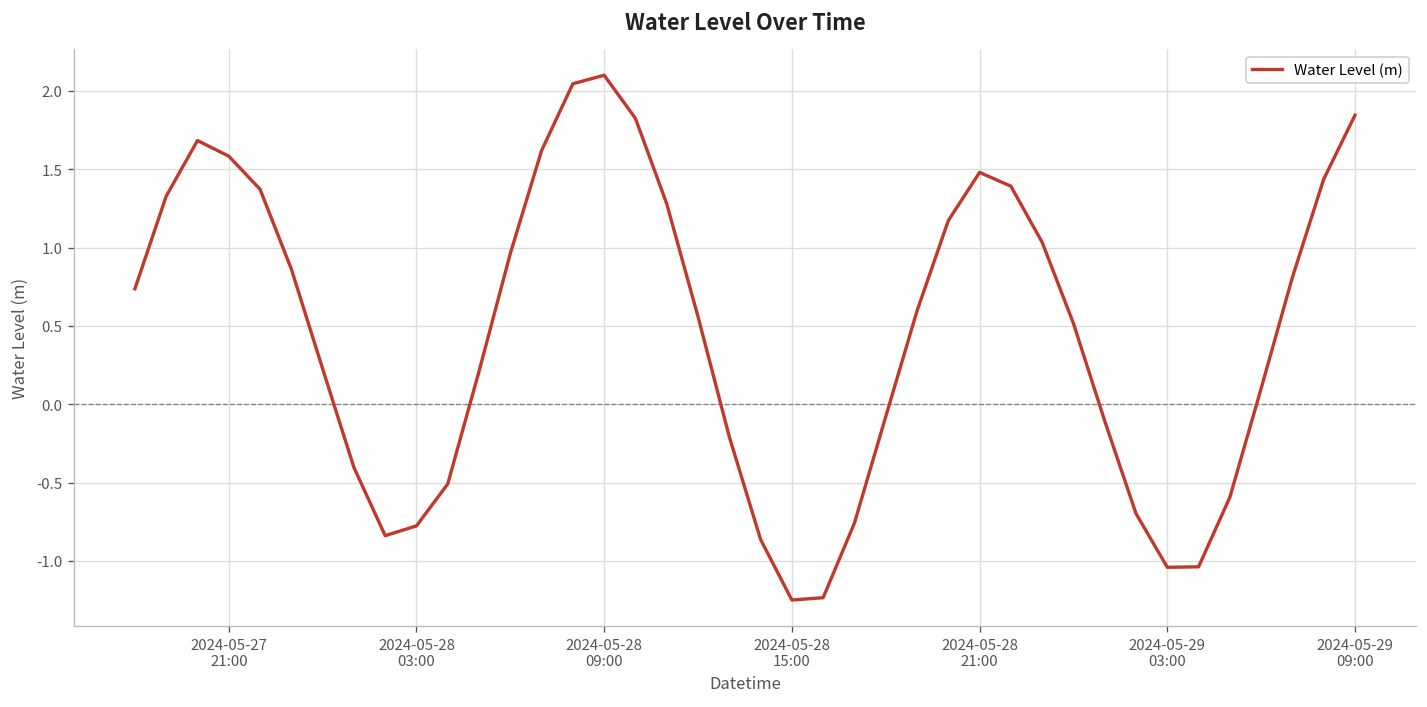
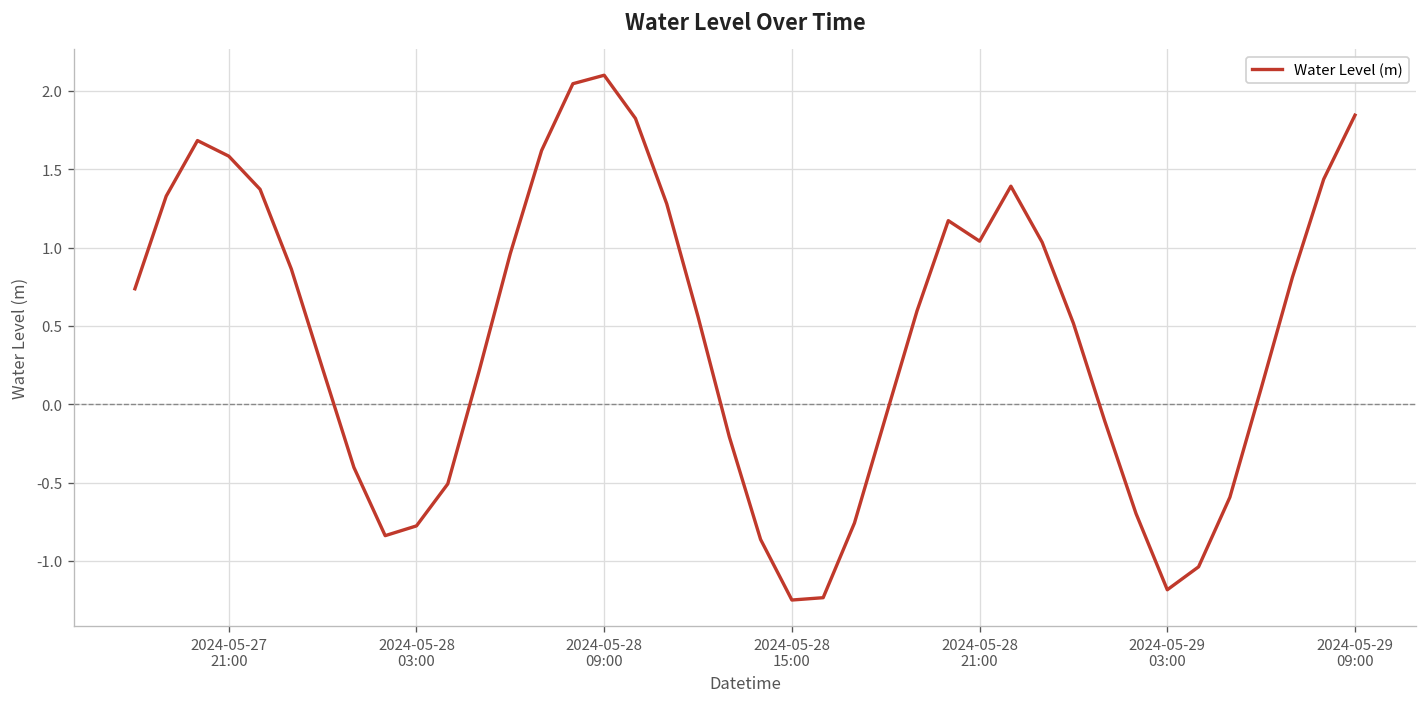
  {
    "2024-05-27 21:00": 1.58,
    "2024-05-28 03:00": -0.78,
    "2024-05-28 09:00": 2.10,
    "2024-05-28 15:00": -1.25,
-   "2024-05-28 21:00": 1.48,
-   "2024-05-29 03:00": -1.04,
+   "2024-05-28 21:00": 1.04,
+   "2024-05-29 03:00": -1.18,
    "2024-05-29 09:00": 1.84
  }
